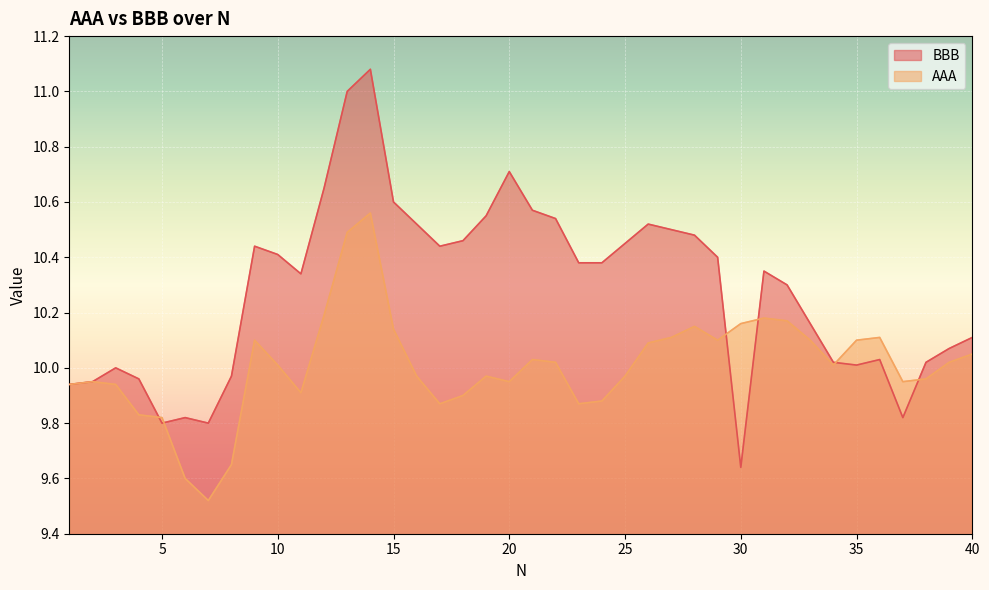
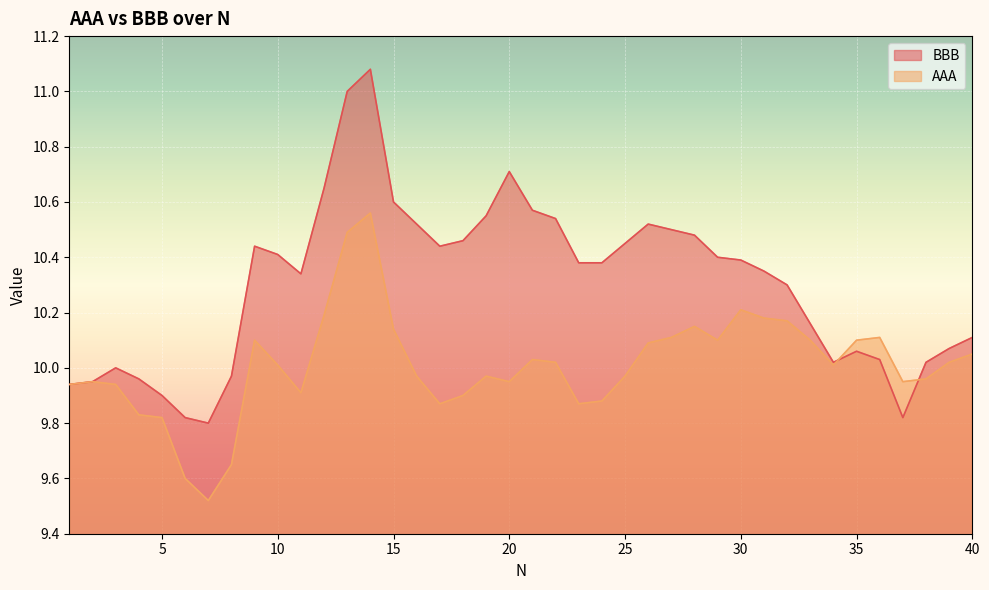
  {
    "BBB": {
-     "5": 9.8,
+     "5": 9.9,
      "10": 10.41,
      "15": 10.60,
      "20": 10.71,
      "25": 10.45,
-     "30": 9.64,
-     "35": 10.01,
+     "30": 10.39,
+     "35": 10.06,
      "40": 10.11
    },
    "AAA": {
      "5": 9.82,
      "10": 10.01,
      "15": 10.14,
      "20": 9.95,
      "25": 9.97,
-     "30": 10.16,
+     "30": 10.21,
      "35": 10.10,
      "40": 10.05
    }
  }
